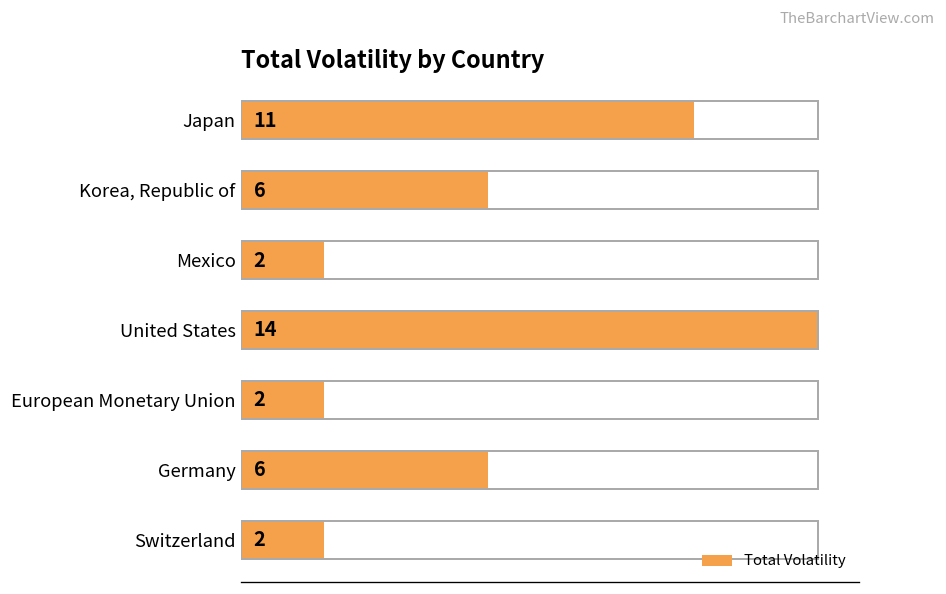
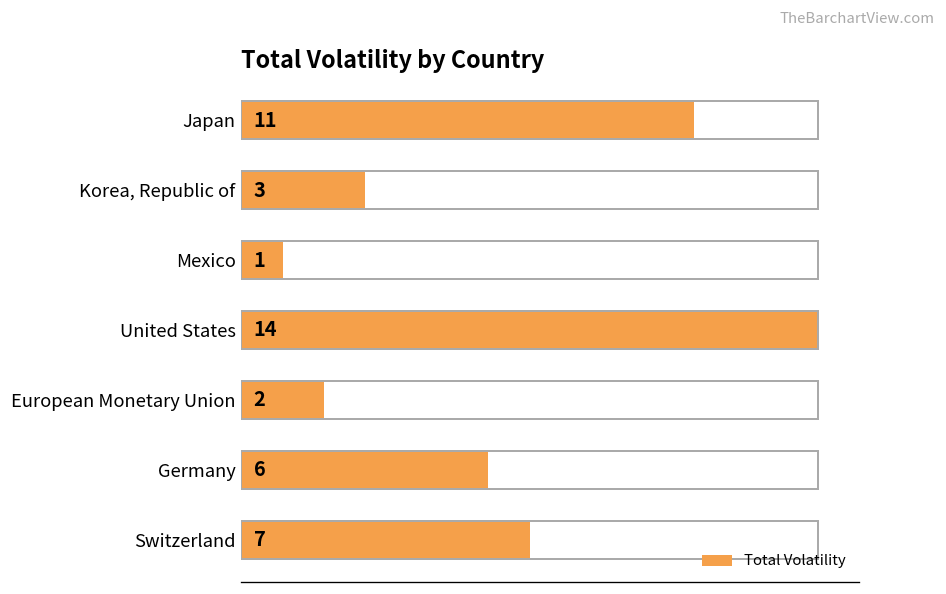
  {
    "Total Volatility": {
-     "Korea, Republic of": 6,
-     "Mexico": 2,
+     "Korea, Republic of": 3,
+     "Mexico": 1,
      "United States": 14,
-     "Switzerland": 2
+     "Switzerland": 7
    }
  }
